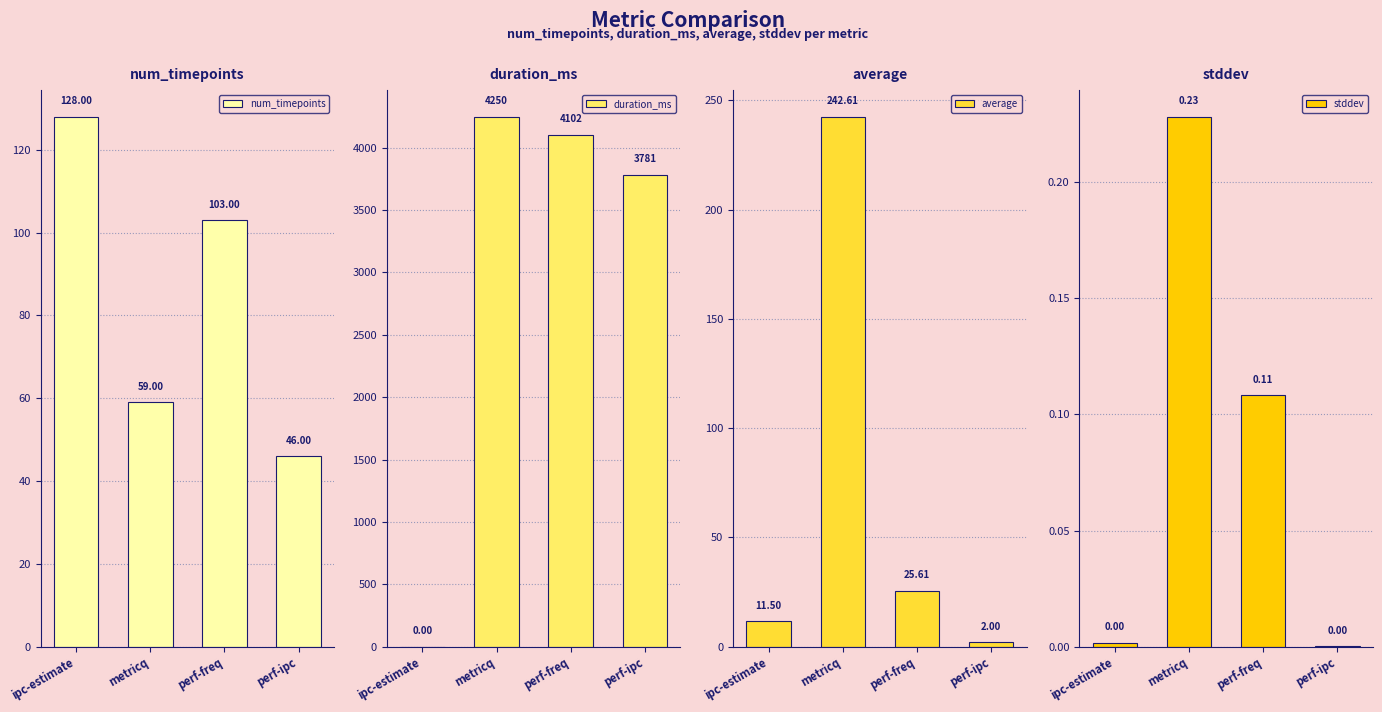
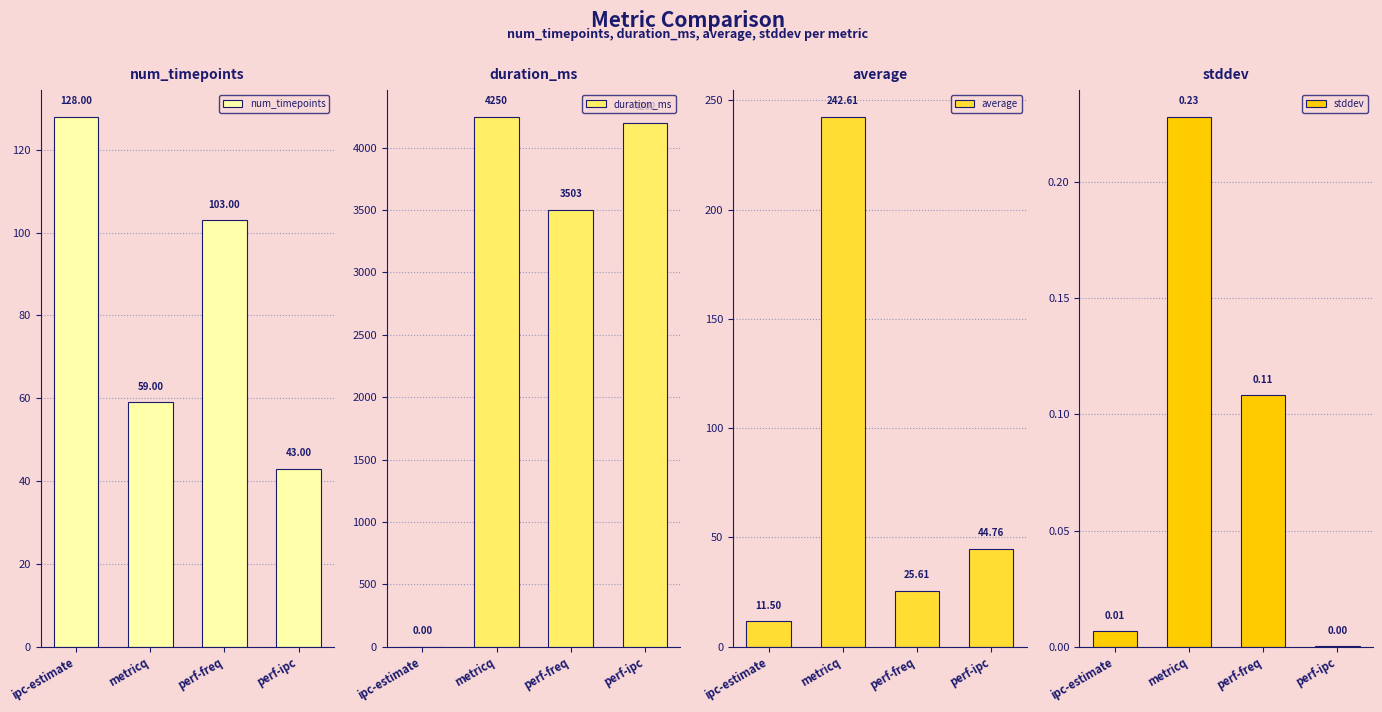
  {
    "num_timepoints": {
      "ipc-estimate": 128.00,
      "metricq": 59.00,
      "perf-freq": 103.00,
-     "perf-ipc": 46.00
+     "perf-ipc": 43.00
    },
    "duration_ms": {
      "ipc-estimate": 0.00,
      "metricq": 4250,
-     "perf-freq": 4102,
-     "perf-ipc": 3780
+     "perf-freq": 3503,
+     "perf-ipc": 4200
    },
    "average": {
      "ipc-estimate": 11.50,
      "metricq": 242.61,
      "perf-freq": 25.61,
-     "perf-ipc": 2.00
+     "perf-ipc": 44.76
    },
    "stddev": {
-     "ipc-estimate": 0.00,
+     "ipc-estimate": 0.01,
      "metricq": 0.23,
      "perf-freq": 0.11,
      "perf-ipc": 0.00
    }
  }
